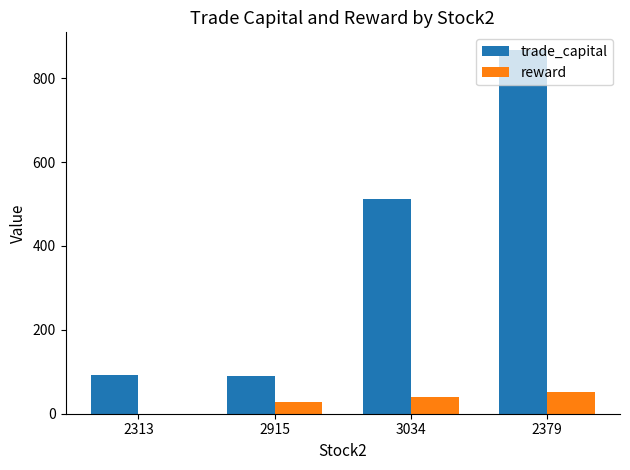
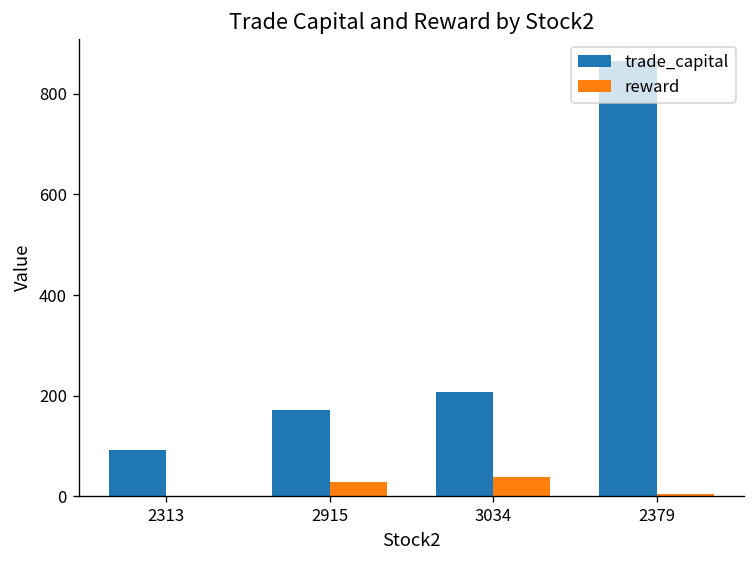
  {
    "trade_capital": {
      "2313": 90,
-     "2915": 90,
-     "3034": 510
+     "2915": 170,
+     "3034": 210
    },
    "reward": {
      "2915": 30,
      "3034": 40,
-     "2379": 50
+     "2379": 10
    }
  }
